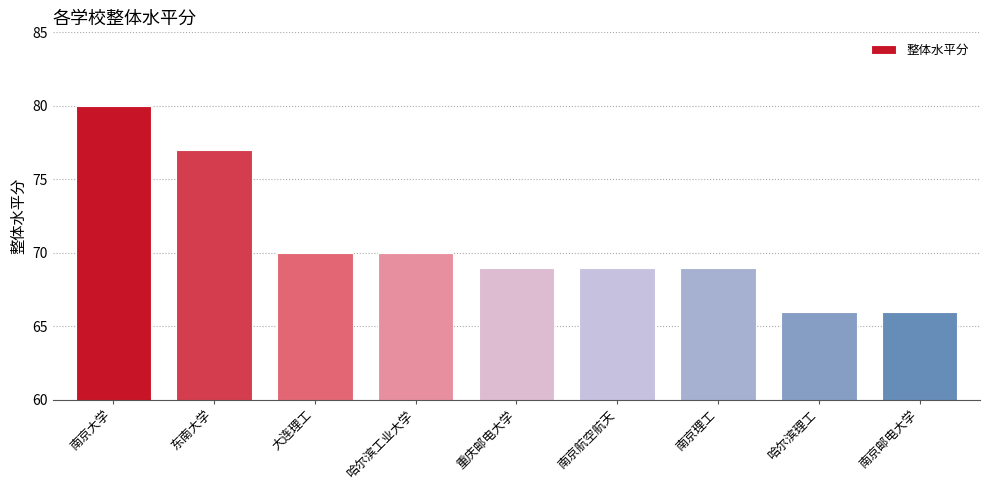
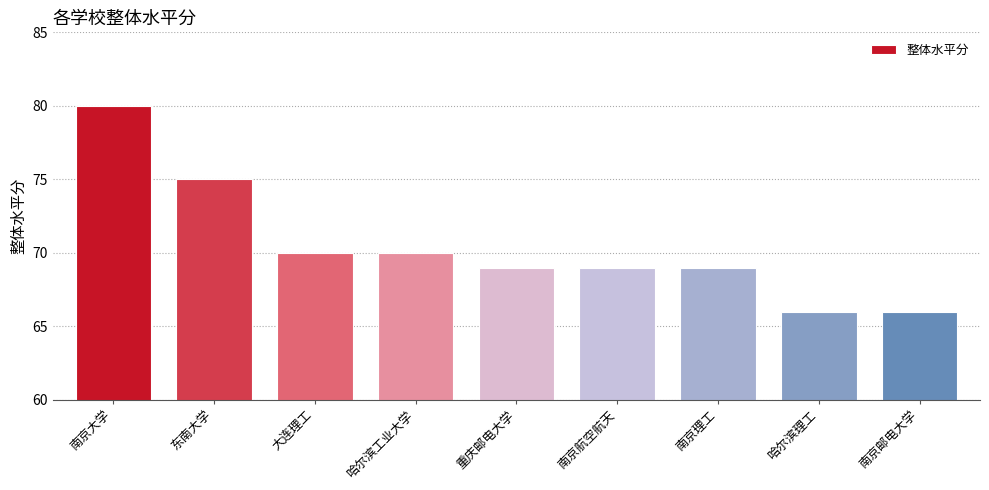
  {
    "南京大学": 80,
-   "东南大学": 77,
+   "东南大学": 75,
    "大连理工": 70,
    "哈尔滨工业大学": 70,
    "重庆邮电大学": 69,
    "南京航空航天": 69,
    "南京理工": 69,
    "哈尔滨理工": 66,
    "南京邮电大学": 66
  }
